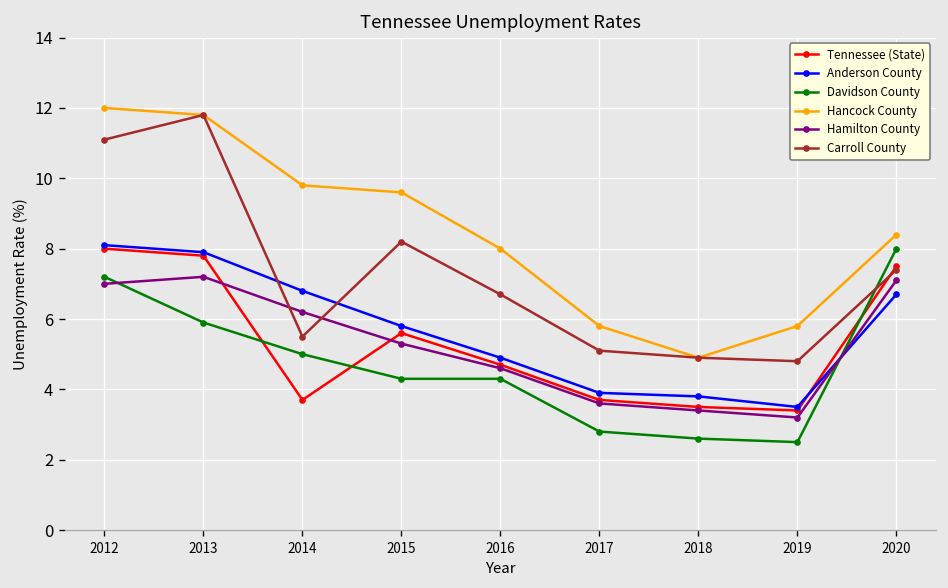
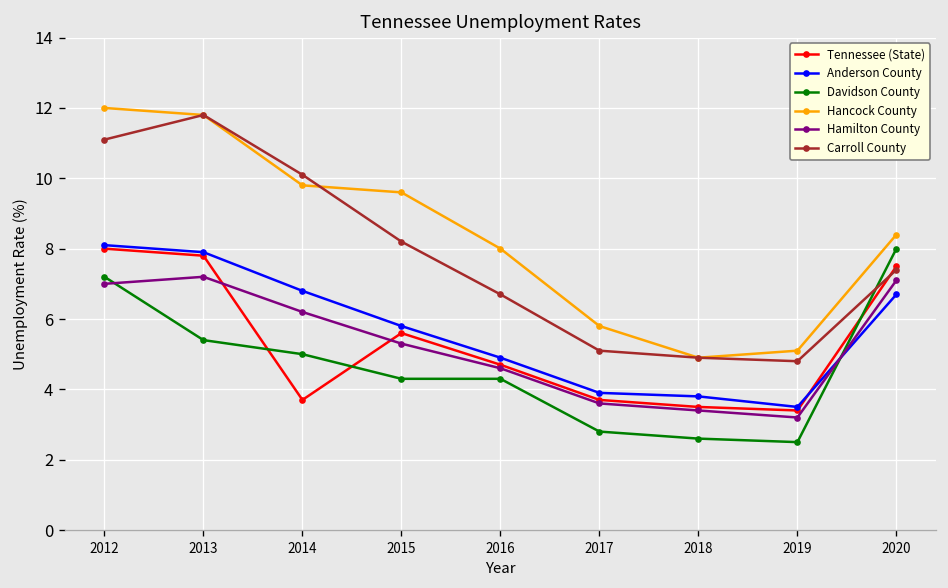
  {
    "Tennessee (State)": {
      "2012": 8.0,
      "2013": 7.8,
      "2014": 3.7,
      "2015": 5.6,
      "2016": 4.7,
      "2017": 3.7,
      "2018": 3.5,
      "2019": 3.4,
      "2020": 7.5
    },
    "Anderson County": {
      "2012": 8.1,
      "2013": 7.9,
      "2014": 6.8,
      "2015": 5.8,
      "2016": 4.9,
      "2017": 3.9,
      "2018": 3.8,
      "2019": 3.5,
      "2020": 6.7
    },
    "Davidson County": {
      "2012": 7.2,
-     "2013": 5.9,
+     "2013": 5.4,
      "2014": 5.0,
      "2015": 4.3,
      "2016": 4.3,
      "2017": 2.8,
      "2018": 2.6,
      "2019": 2.5,
      "2020": 8.0
    },
    "Hancock County": {
      "2012": 12.0,
      "2014": 9.8,
      "2015": 9.6,
      "2016": 8.0,
      "2017": 5.8,
-     "2019": 5.8,
+     "2019": 5.1,
      "2020": 8.4
    },
    "Hamilton County": {
      "2012": 7.0,
      "2013": 7.2,
      "2014": 6.2,
      "2015": 5.3,
      "2016": 4.6,
      "2017": 3.6,
      "2018": 3.4,
      "2019": 3.2,
      "2020": 7.1
    },
    "Carroll County": {
      "2012": 11.1,
-     "2014": 5.5,
+     "2014": 10.1,
      "2015": 8.2,
      "2016": 6.7,
      "2017": 5.1,
      "2019": 4.8,
      "2020": 7.4
    }
  }
